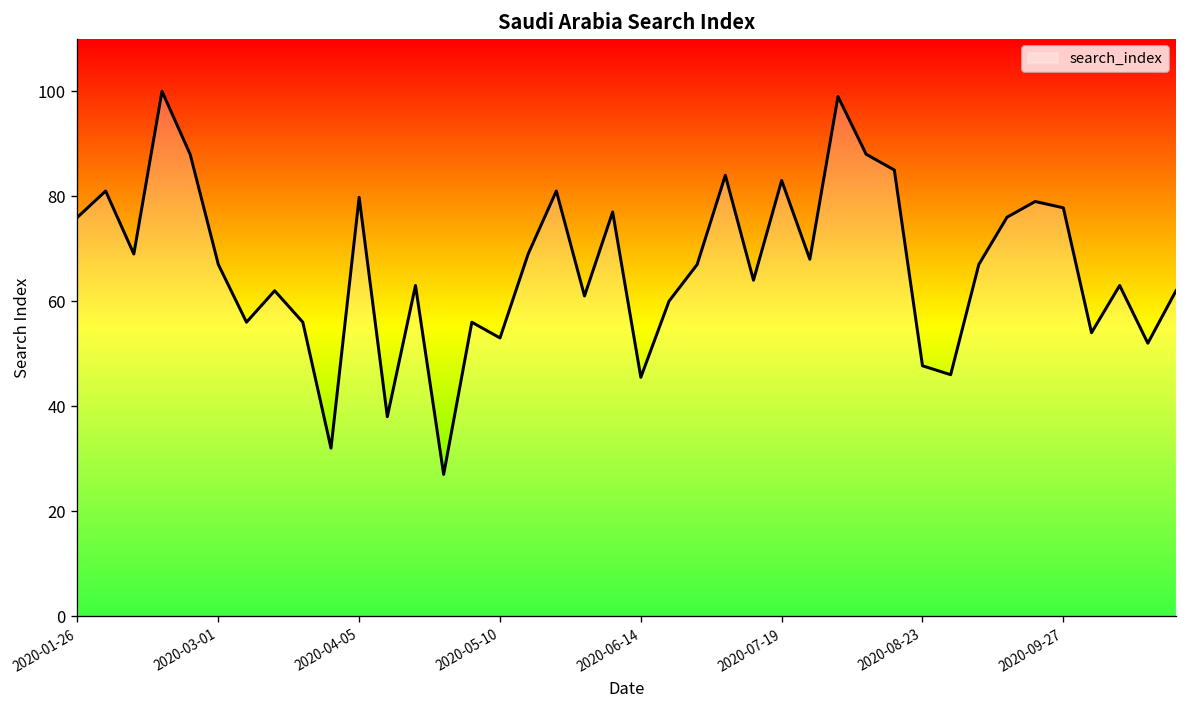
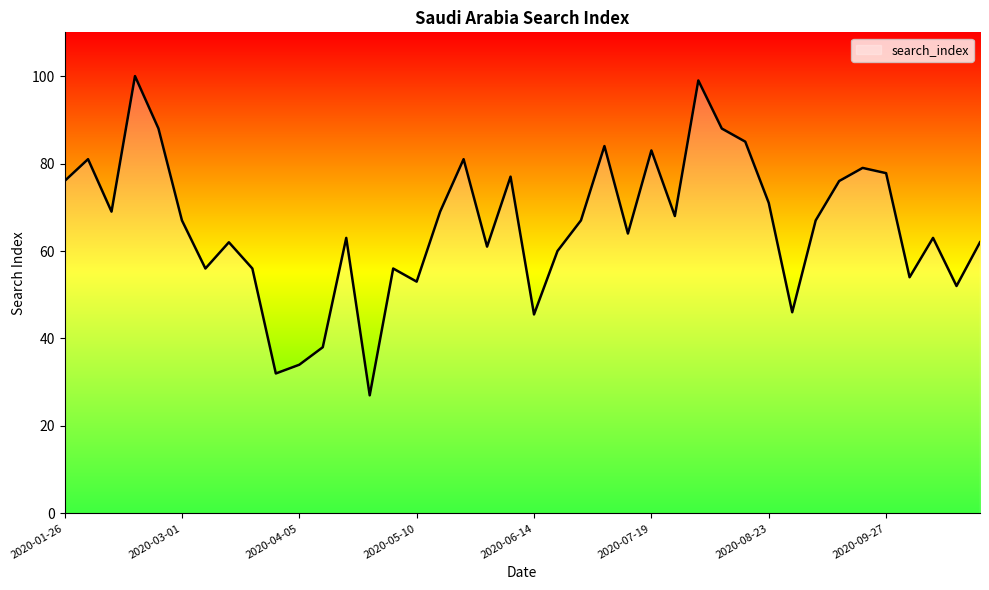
  {
    "2020-01-26": 76,
    "2020-03-01": 67,
-   "2020-04-05": 80,
+   "2020-04-05": 34,
    "2020-05-10": 53,
    "2020-06-14": 46,
    "2020-07-19": 83,
-   "2020-08-23": 48,
+   "2020-08-23": 71,
    "2020-09-27": 78
  }
